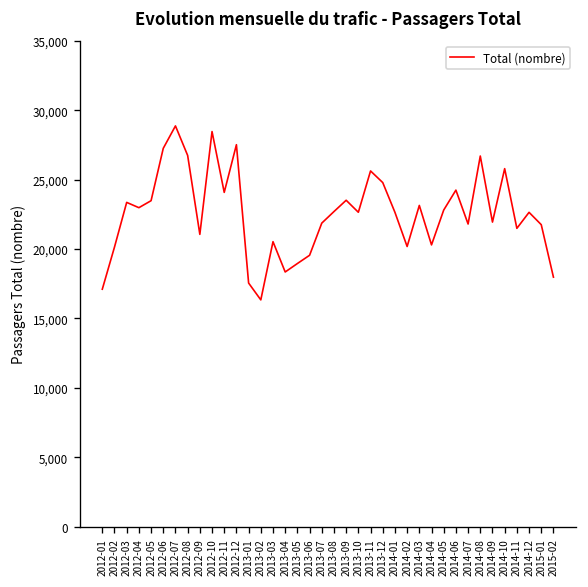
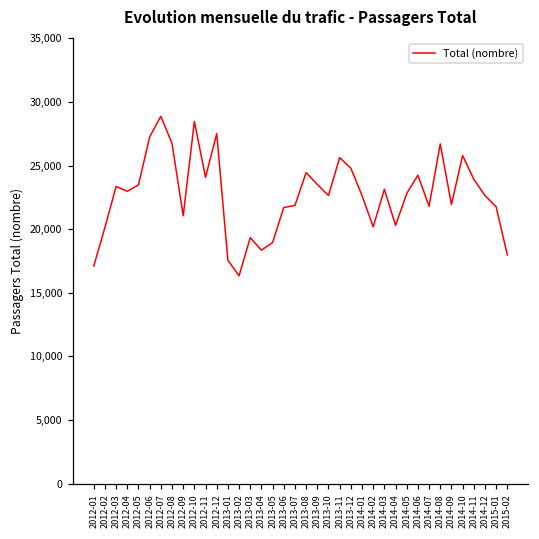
  {
    "2012-01": "17,100",
    "2012-02": "20,100",
    "2012-03": "23,400",
    "2012-04": "23,000",
    "2012-05": "23,500",
    "2012-06": "27,300",
    "2012-07": "28,900",
    "2012-08": "26,700",
    "2012-09": "21,100",
    "2012-10": "28,500",
    "2012-11": "24,100",
    "2012-12": "27,500",
    "2013-01": "17,500",
    "2013-02": "16,300",
-   "2013-03": "20,500",
+   "2013-03": "19,300",
    "2013-04": "18,300",
    "2013-05": "19,000",
-   "2013-06": "19,600",
+   "2013-06": "21,700",
    "2013-07": "21,900",
-   "2013-08": "22,700",
+   "2013-08": "24,500",
    "2013-09": "23,500",
    "2013-10": "22,600",
    "2013-11": "25,600",
    "2013-12": "24,800",
    "2014-01": "22,600",
    "2014-02": "20,200",
    "2014-03": "23,100",
    "2014-04": "20,300",
    "2014-05": "22,800",
    "2014-06": "24,200",
    "2014-07": "21,800",
    "2014-08": "26,700",
    "2014-09": "21,900",
    "2014-10": "25,800",
-   "2014-11": "21,500",
+   "2014-11": "23,900",
    "2014-12": "22,600",
    "2015-01": "21,800",
    "2015-02": "18,000"
  }
